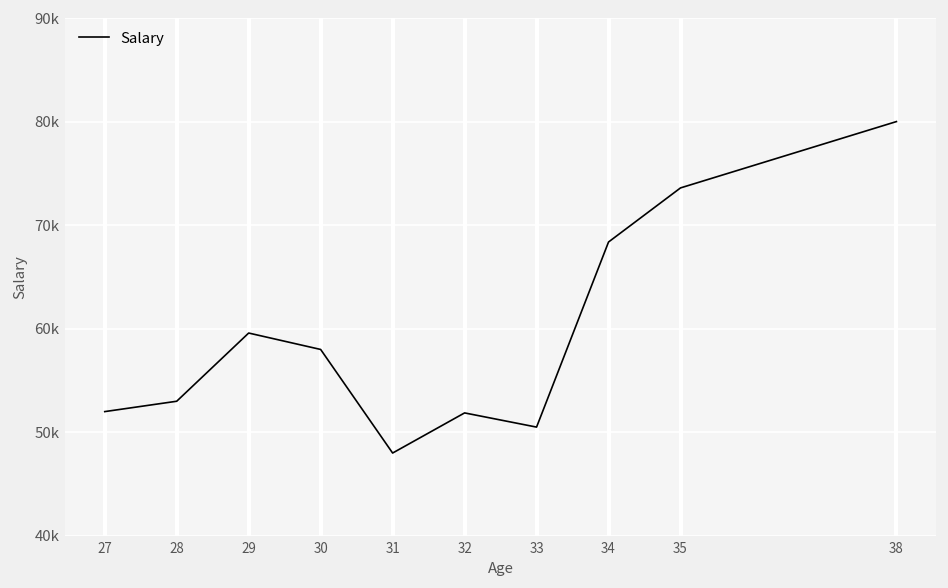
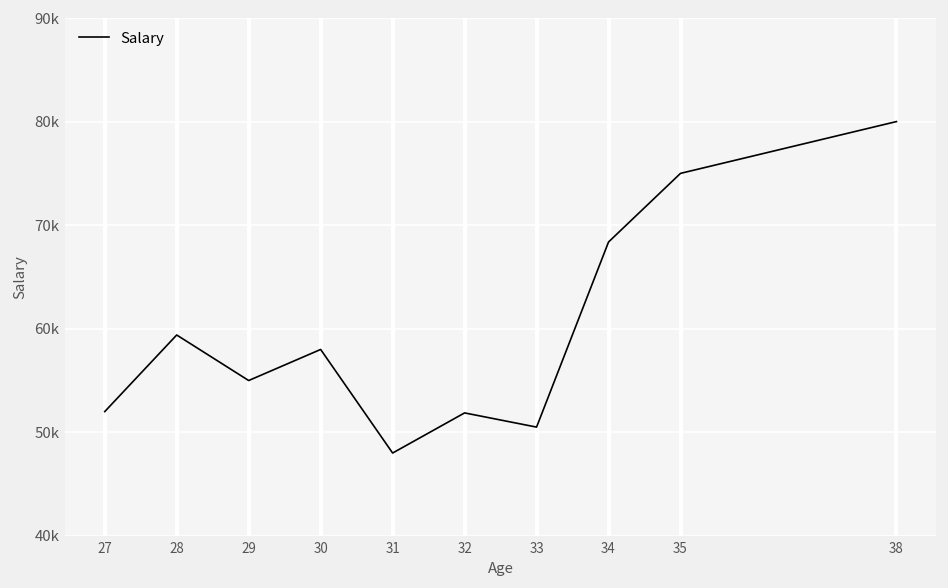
  {
    "27": 52000,
-   "28": 53000,
-   "29": 60000,
+   "28": 59000,
+   "29": 55000,
    "30": 58000,
    "31": 48000,
    "32": 52000,
    "33": 51000,
    "34": 68000,
-   "35": 74000,
+   "35": 75000,
    "38": 80000
  }
